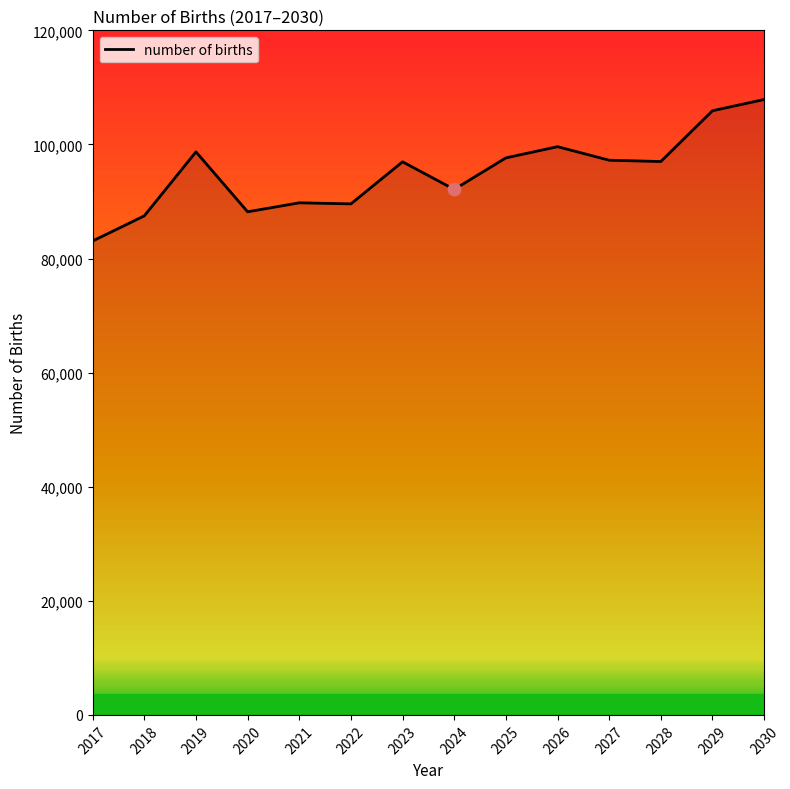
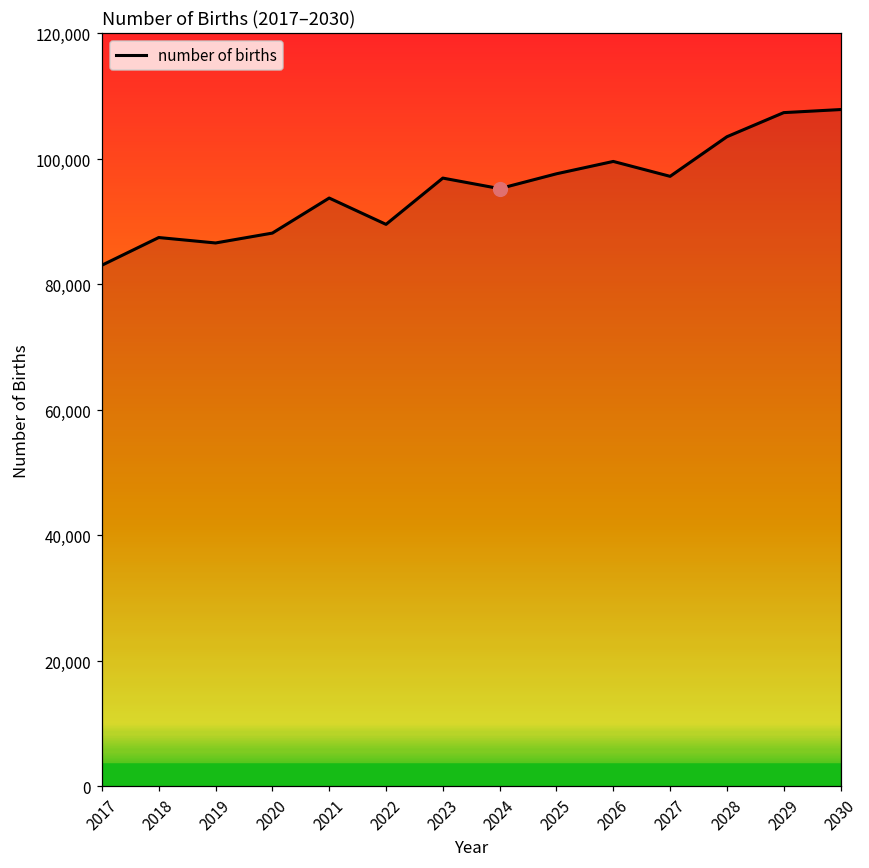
  {
    "number of births": {
      "2017": "83,000",
      "2018": "87,000",
-     "2019": "99,000",
+     "2019": "87,000",
      "2020": "88,000",
-     "2021": "90,000",
+     "2021": "94,000",
      "2022": "90,000",
      "2023": "97,000",
-     "2024": "92,000",
+     "2024": "95,000",
      "2025": "98,000",
      "2026": "100,000",
      "2027": "97,000",
-     "2028": "97,000",
-     "2029": "106,000",
+     "2028": "104,000",
+     "2029": "107,000",
      "2030": "108,000"
    }
  }
